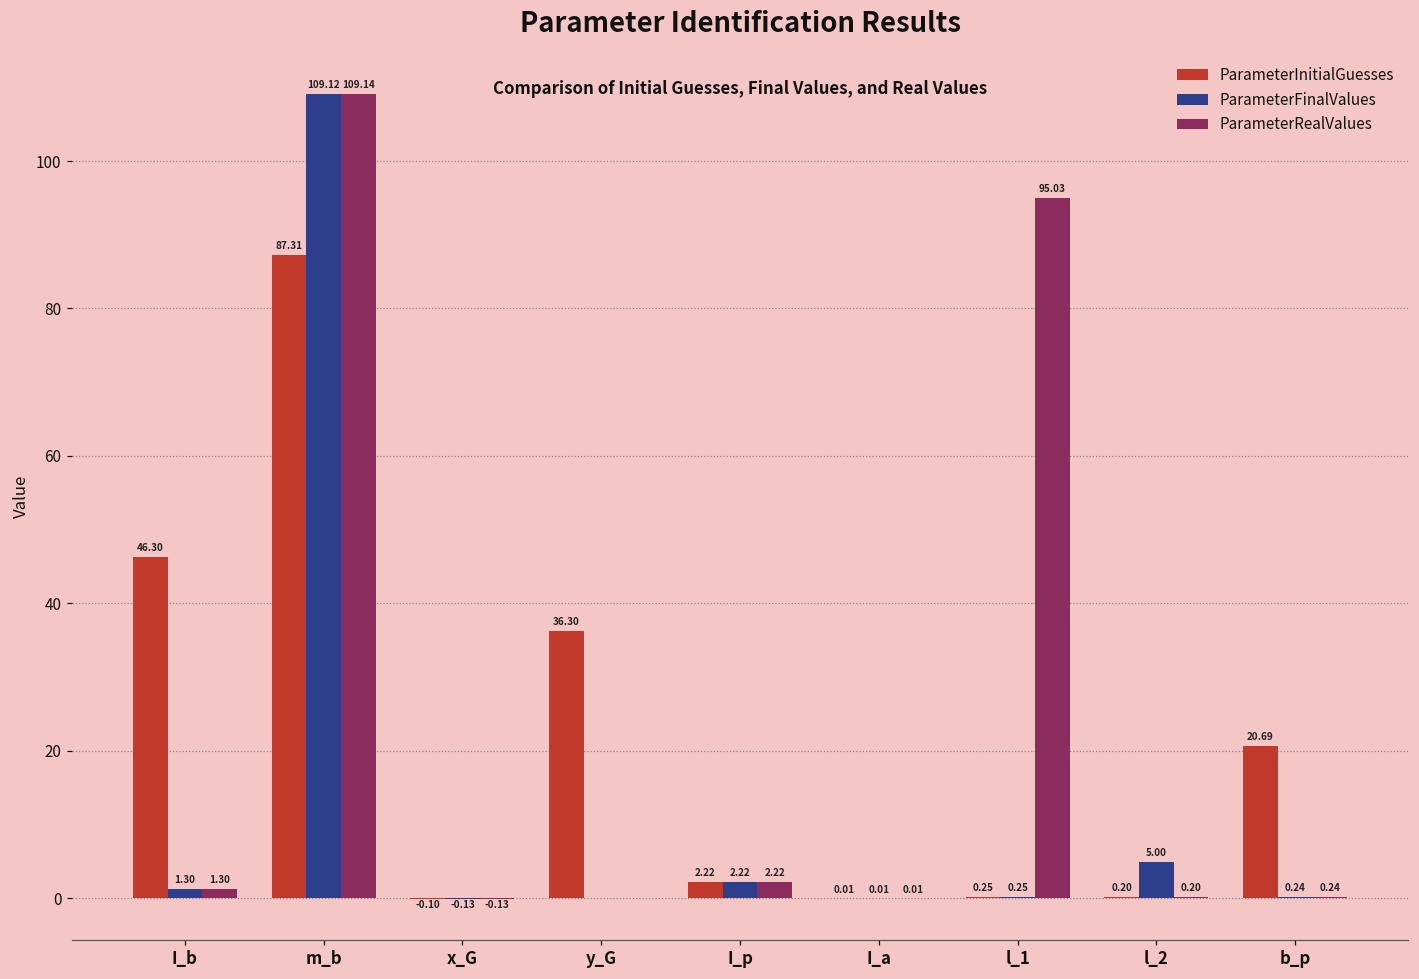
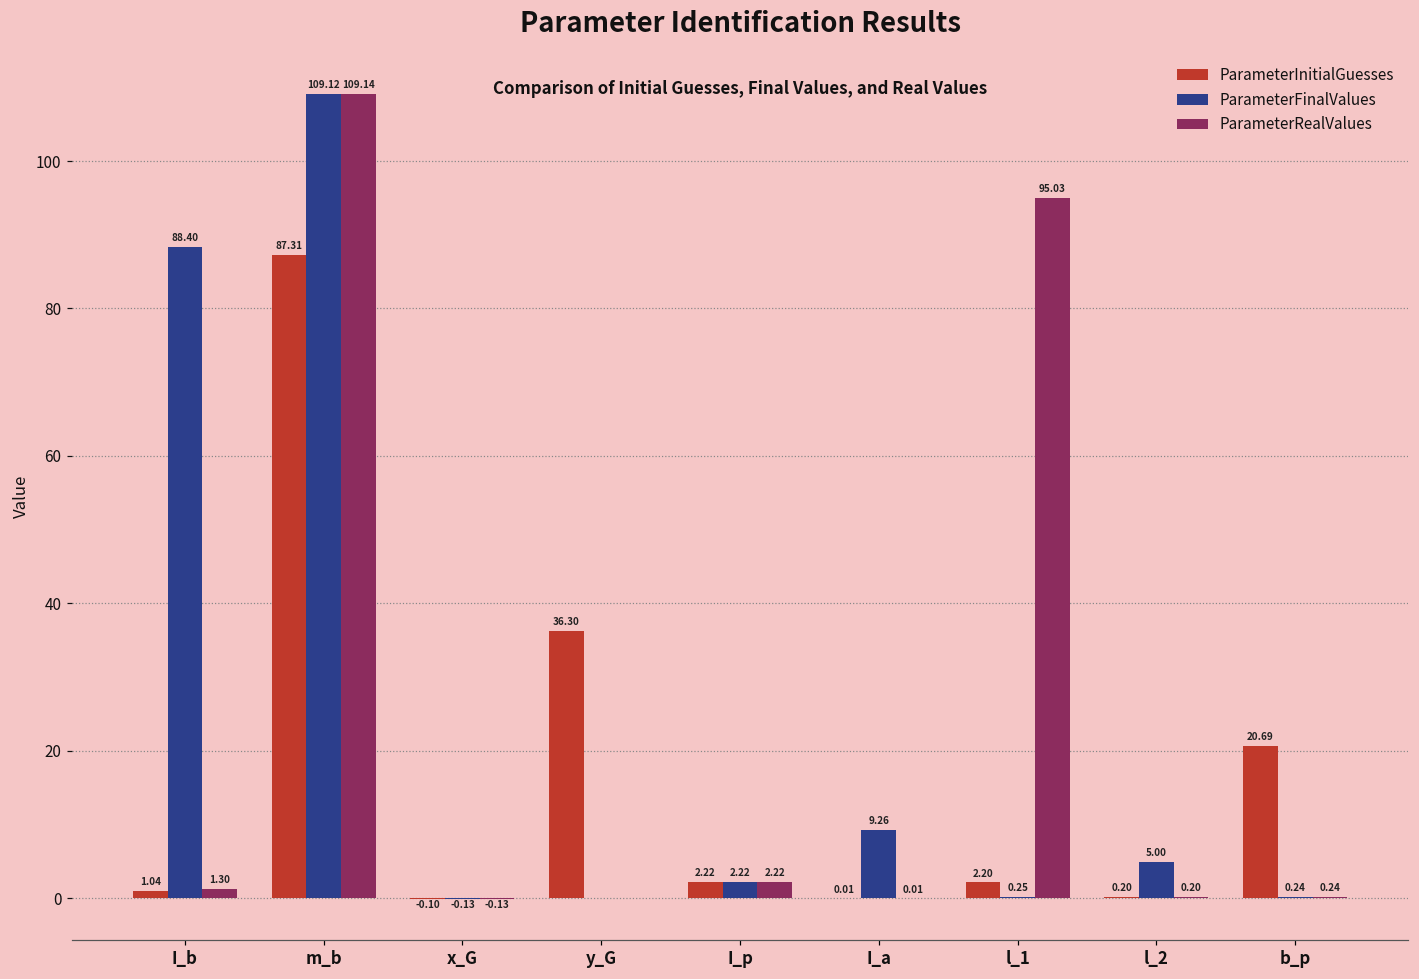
  {
    "ParameterInitialGuesses": {
-     "I_b": 46.30,
+     "I_b": 1.04,
      "m_b": 87.31,
      "x_G": -0.10,
      "y_G": 36.30,
      "I_p": 2.22,
      "I_a": 0.01,
-     "l_1": 0.25,
+     "l_1": 2.20,
      "l_2": 0.20,
      "b_p": 20.69
    },
    "ParameterFinalValues": {
-     "I_b": 1.30,
+     "I_b": 88.40,
      "m_b": 109.12,
      "x_G": -0.13,
      "I_p": 2.22,
-     "I_a": 0.01,
+     "I_a": 9.26,
      "l_1": 0.25,
      "l_2": 5.00,
      "b_p": 0.24
    },
    "ParameterRealValues": {
      "I_b": 1.30,
      "m_b": 109.14,
      "x_G": -0.13,
      "I_p": 2.22,
      "I_a": 0.01,
      "l_1": 95.03,
      "l_2": 0.20,
      "b_p": 0.24
    }
  }
